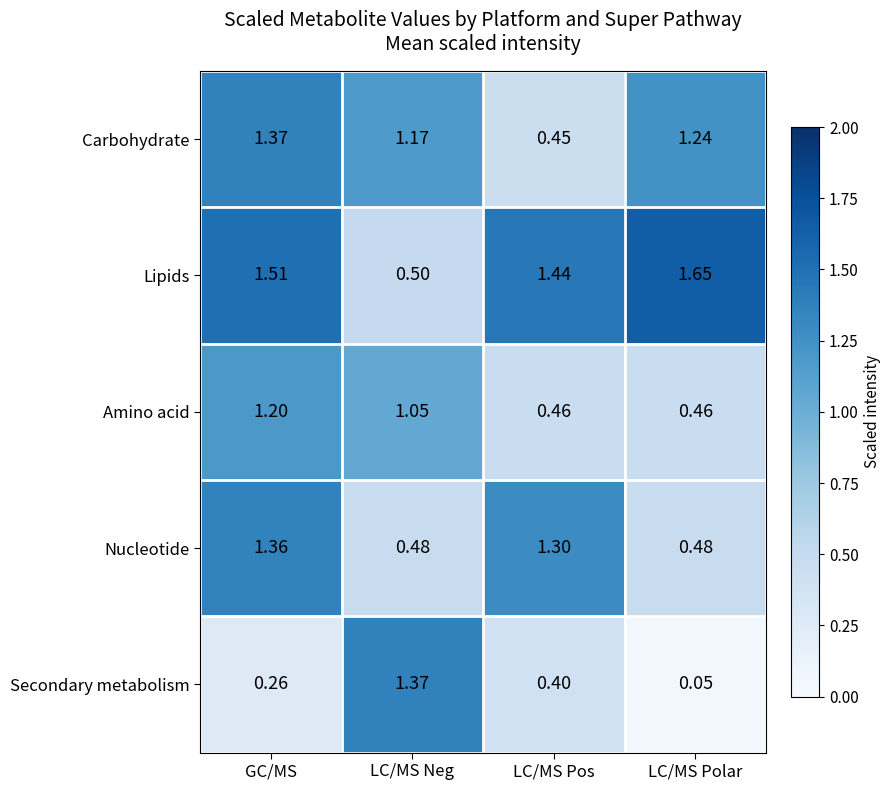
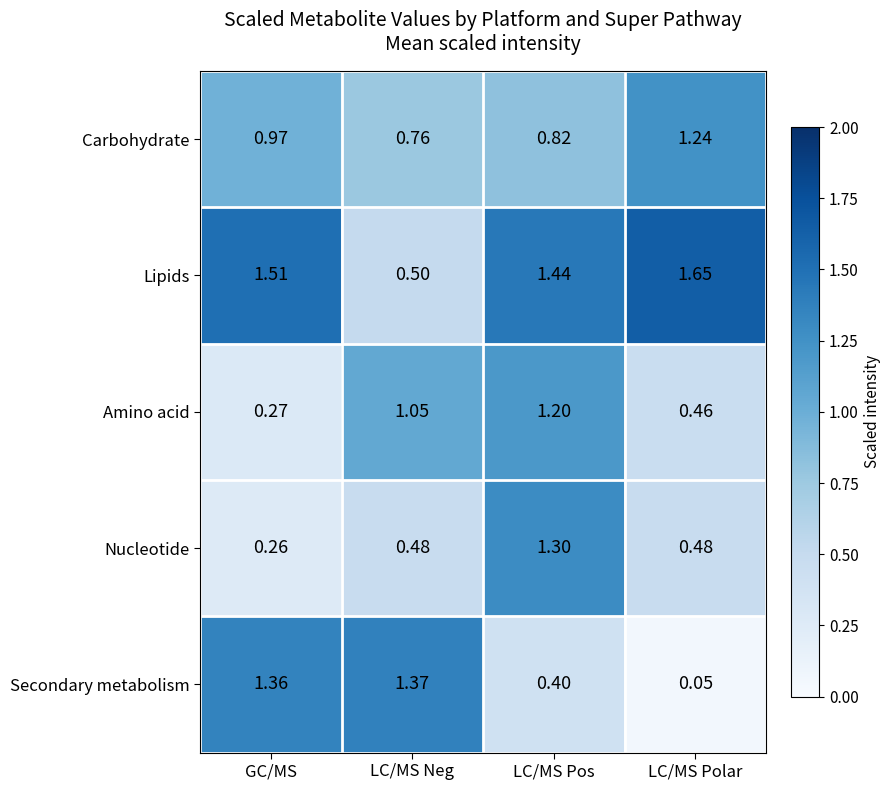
  {
    "Carbohydrate": {
-     "GC/MS": 1.37,
-     "LC/MS Neg": 1.17,
-     "LC/MS Pos": 0.45,
+     "GC/MS": 0.97,
+     "LC/MS Neg": 0.76,
+     "LC/MS Pos": 0.82,
      "LC/MS Polar": 1.24
    },
    "Lipids": {
      "GC/MS": 1.51,
      "LC/MS Neg": 0.50,
      "LC/MS Pos": 1.44,
      "LC/MS Polar": 1.65
    },
    "Amino acid": {
-     "GC/MS": 1.20,
+     "GC/MS": 0.27,
      "LC/MS Neg": 1.05,
-     "LC/MS Pos": 0.46,
+     "LC/MS Pos": 1.20,
      "LC/MS Polar": 0.46
    },
    "Nucleotide": {
-     "GC/MS": 1.36,
+     "GC/MS": 0.26,
      "LC/MS Neg": 0.48,
      "LC/MS Pos": 1.30,
      "LC/MS Polar": 0.48
    },
    "Secondary metabolism": {
-     "GC/MS": 0.26,
+     "GC/MS": 1.36,
      "LC/MS Neg": 1.37,
      "LC/MS Pos": 0.40,
      "LC/MS Polar": 0.05
    }
  }
